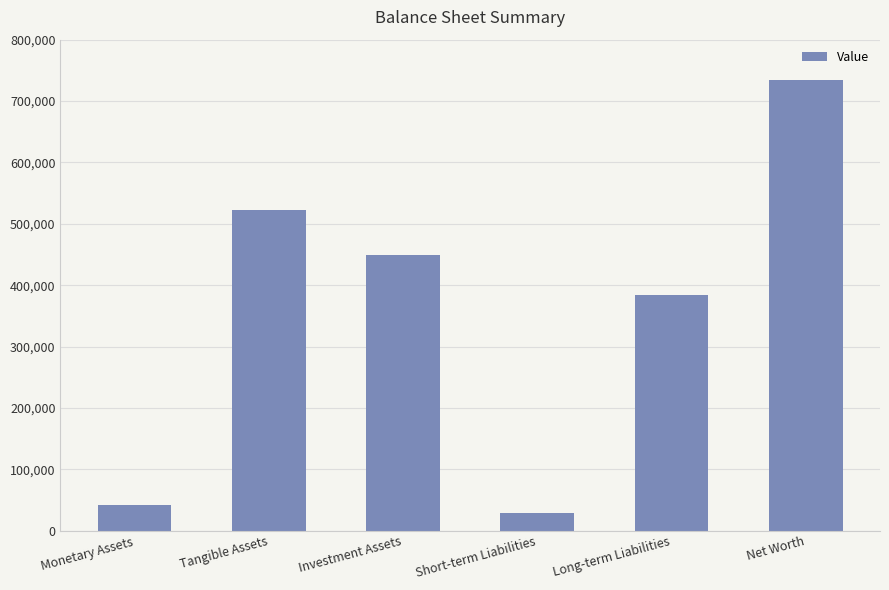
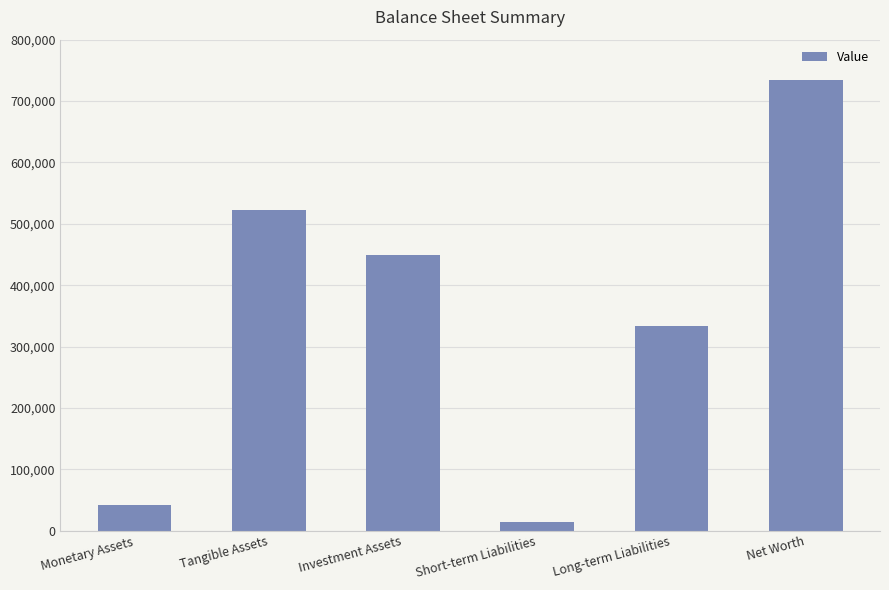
  {
    "Monetary Assets": "40,000",
    "Tangible Assets": "520,000",
    "Investment Assets": "450,000",
-   "Short-term Liabilities": "30,000",
-   "Long-term Liabilities": "380,000",
+   "Short-term Liabilities": "10,000",
+   "Long-term Liabilities": "330,000",
    "Net Worth": "730,000"
  }
